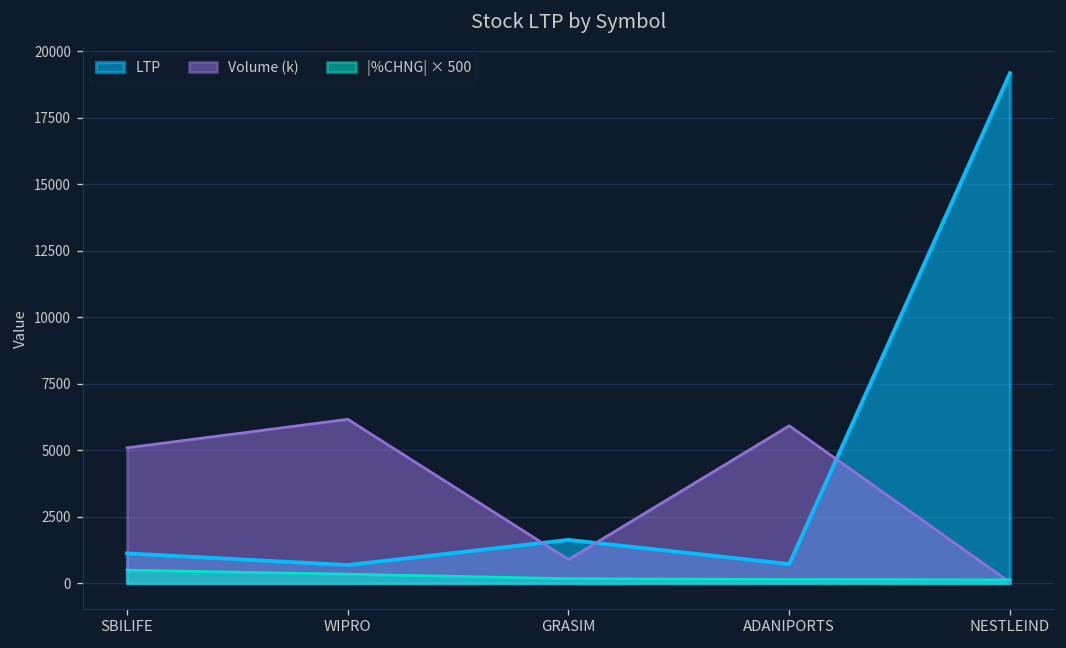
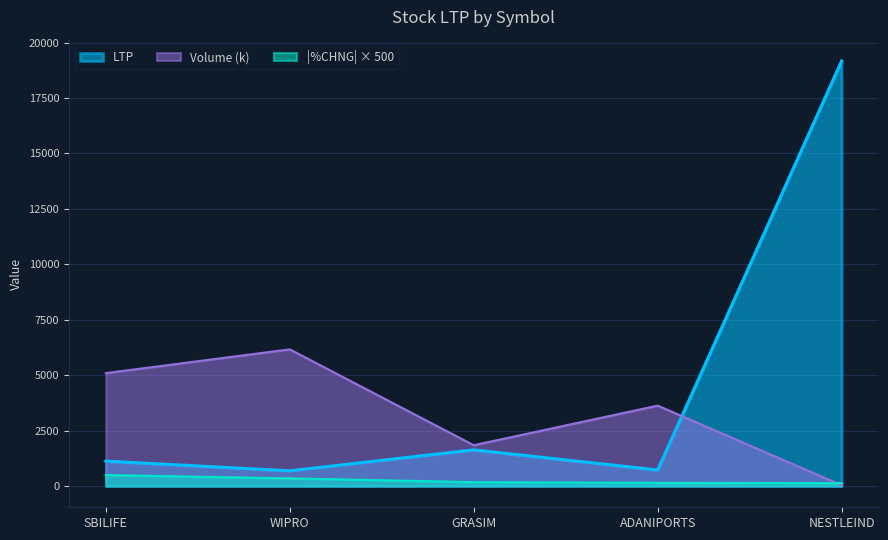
  {
    "Volume (k)": {
      "SBILIFE": 5100,
      "WIPRO": 6200,
-     "GRASIM": 900,
-     "ADANIPORTS": 5900
+     "GRASIM": 1800,
+     "ADANIPORTS": 3600
    }
  }
